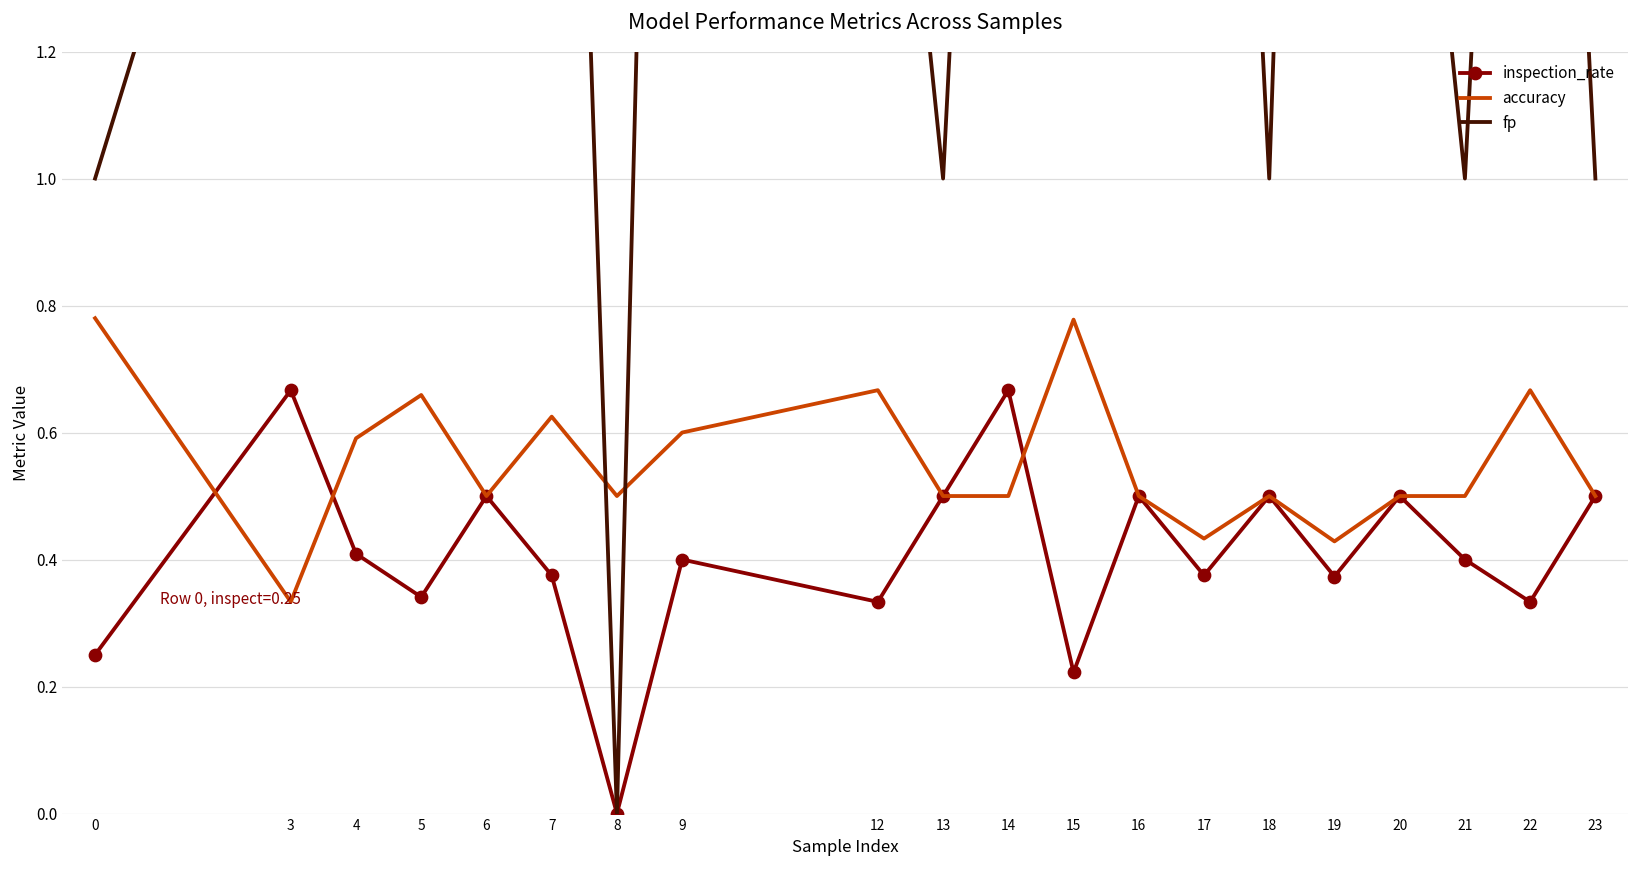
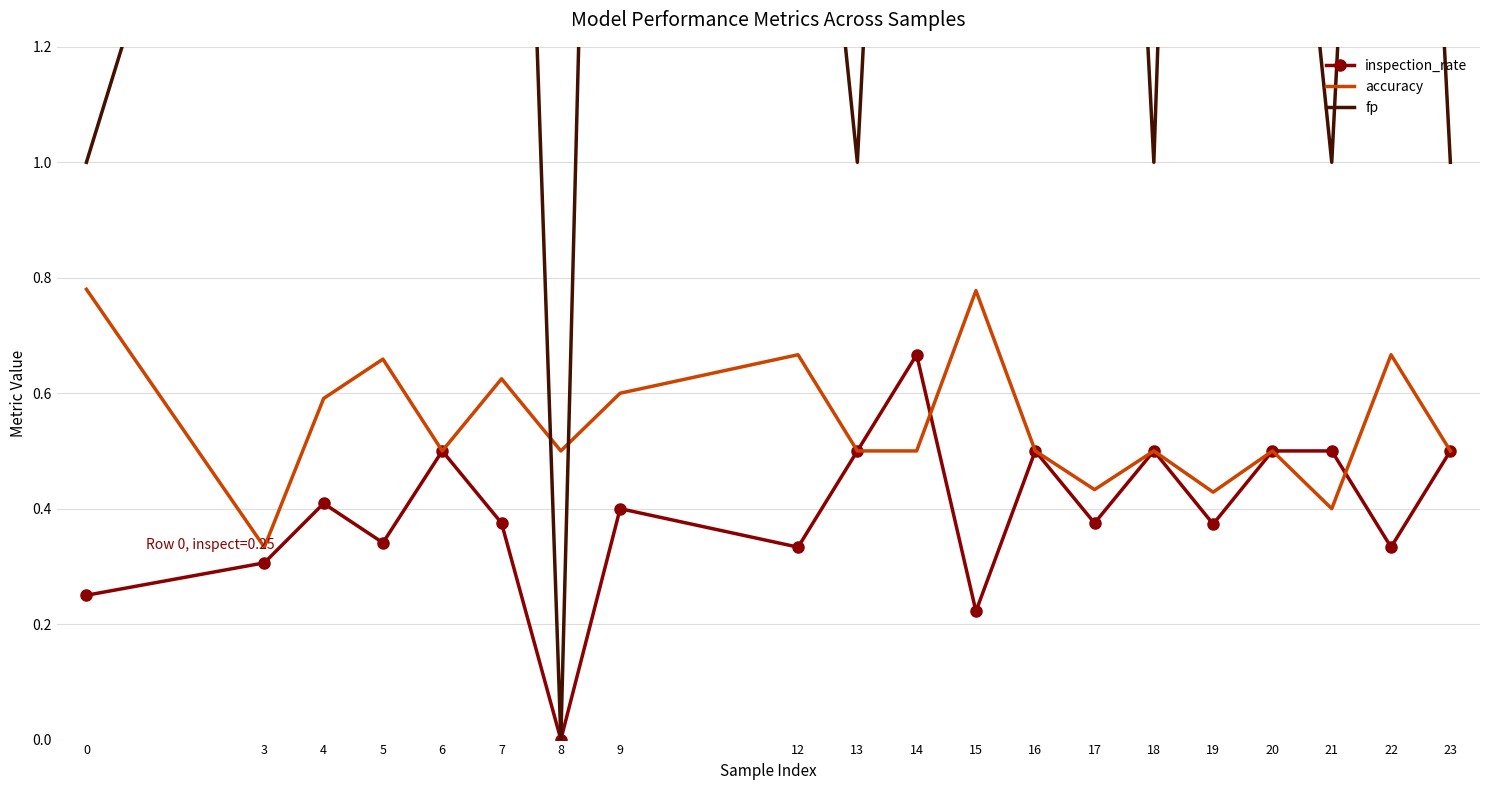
  {
    "inspection_rate": {
      "0": 0.25,
-     "3": 0.67,
+     "3": 0.31,
      "4": 0.41,
      "5": 0.34,
      "7": 0.38,
      "9": 0.40,
      "12": 0.33,
      "14": 0.67,
      "15": 0.22,
      "17": 0.38,
      "19": 0.37,
-     "21": 0.4,
+     "21": 0.5,
      "22": 0.33
    },
    "accuracy": {
      "0": 0.78,
      "4": 0.59,
      "5": 0.66,
      "7": 0.63,
      "8": 0.5,
      "9": 0.6,
      "12": 0.67,
      "14": 0.5,
      "15": 0.78,
      "17": 0.43,
      "19": 0.43,
-     "21": 0.5,
+     "21": 0.4,
      "22": 0.67
    },
    "fp": {
      "0": 1.00,
      "13": 1.00,
      "18": 1.00,
      "21": 1.00,
      "23": 1.00
    }
  }
